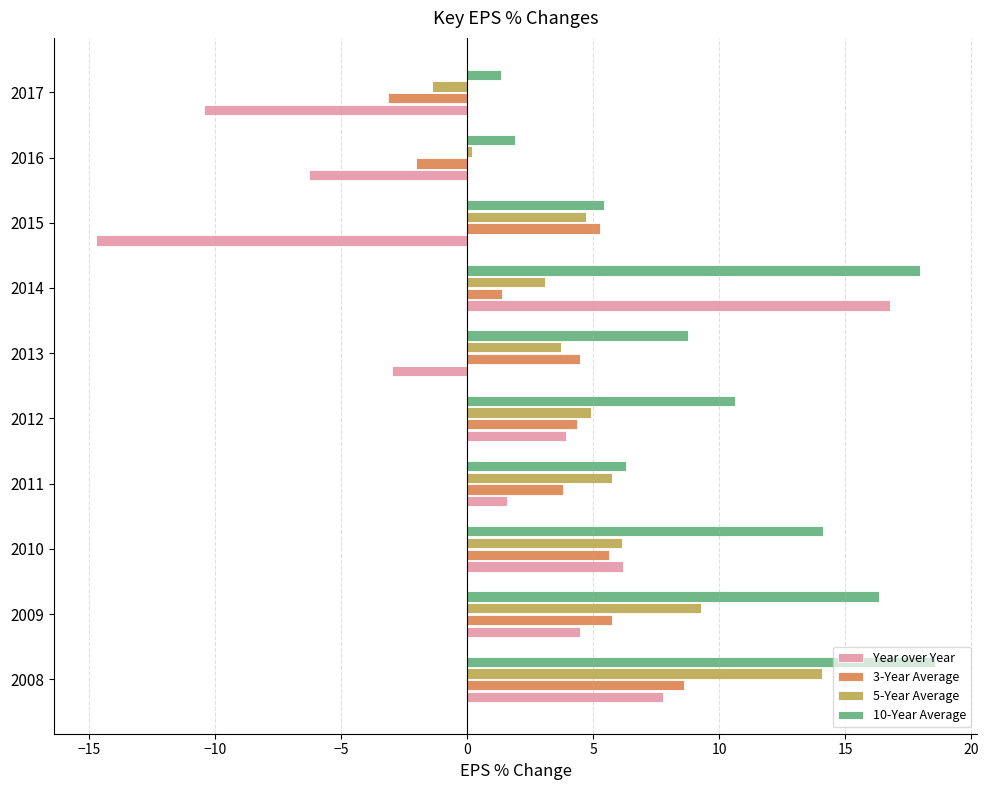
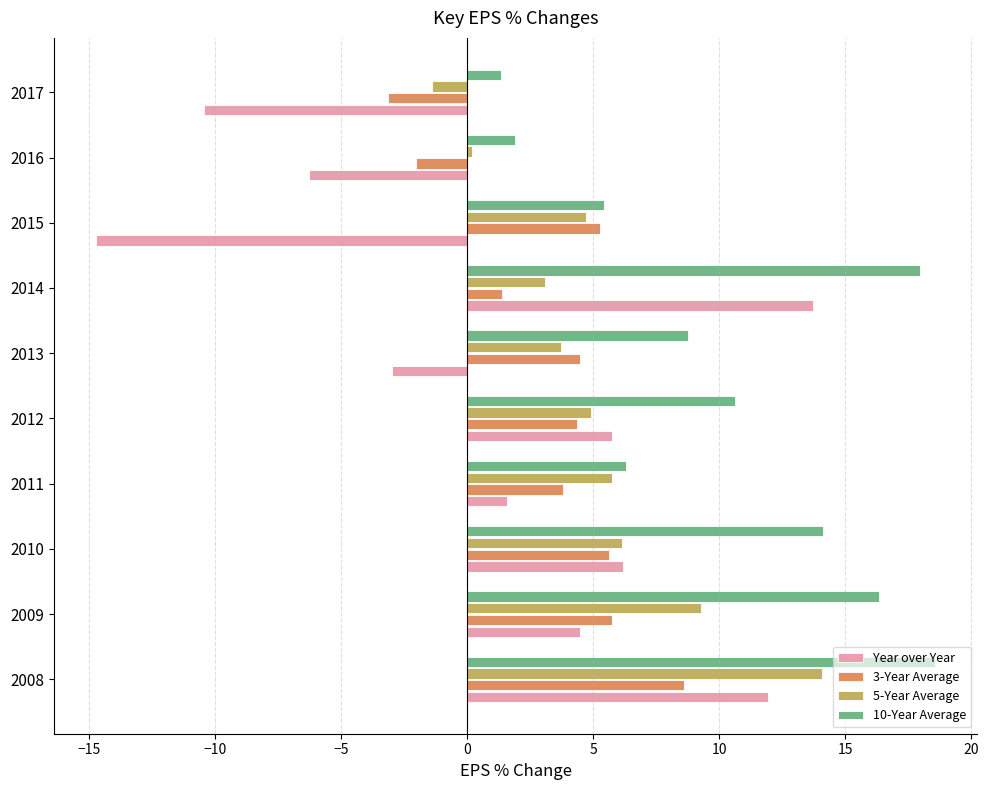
  {
    "Year over Year": {
      "2017": -10.4,
      "2016": -6.3,
      "2015": -14.7,
-     "2014": 16.8,
+     "2014": 13.7,
      "2013": -3.0,
-     "2012": 3.9,
+     "2012": 5.7,
      "2011": 1.6,
      "2010": 6.2,
      "2009": 4.5,
-     "2008": 7.8
+     "2008": 11.9
    },
    "10-Year Average": {
      "2017": 1.4,
      "2016": 1.9,
      "2015": 5.4,
      "2014": 18.0,
      "2013": 8.8,
      "2012": 10.6,
      "2011": 6.3,
      "2010": 14.1,
      "2009": 16.3
    }
  }
